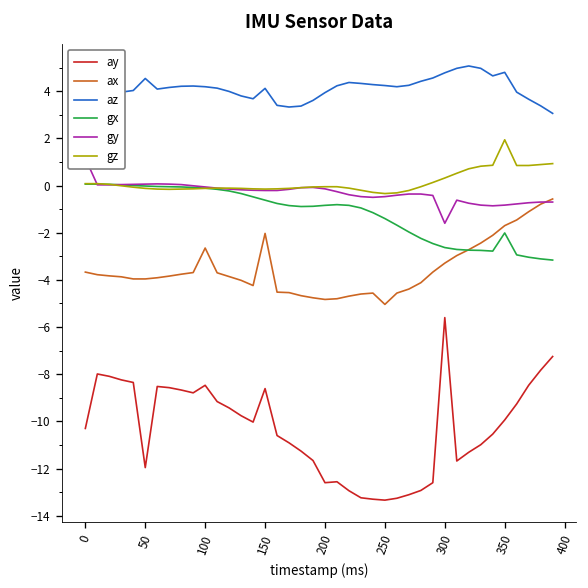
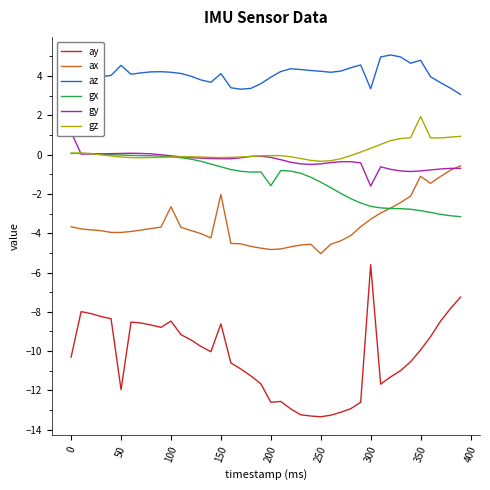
  {
    "ay": {
      "0": -10.3,
      "50": -12.0,
      "100": -8.5,
      "150": -8.6,
      "200": -12.6,
      "250": -13.3,
      "300": -5.6,
      "350": -9.9
    },
    "ax": {
      "0": -3.7,
      "50": -4.0,
      "100": -2.7,
      "150": -2.0,
      "200": -4.8,
      "250": -5.0,
      "300": -3.3,
-     "350": -1.7
+     "350": -1.1
    },
    "az": {
      "50": 4.5,
      "100": 4.2,
      "150": 4.1,
      "200": 3.9,
      "250": 4.2,
-     "300": 4.8,
+     "300": 3.4,
      "350": 4.8
    },
    "gx": {
      "150": -0.6,
-     "200": -0.8,
+     "200": -1.6,
      "250": -1.4,
      "300": -2.6,
-     "350": -2.0
+     "350": -2.9
    },
    "gy": {
      "250": -0.5,
      "300": -1.6,
      "350": -0.8
    },
    "gz": {
      "250": -0.3,
      "300": 0.3,
      "350": 1.9
    }
  }
